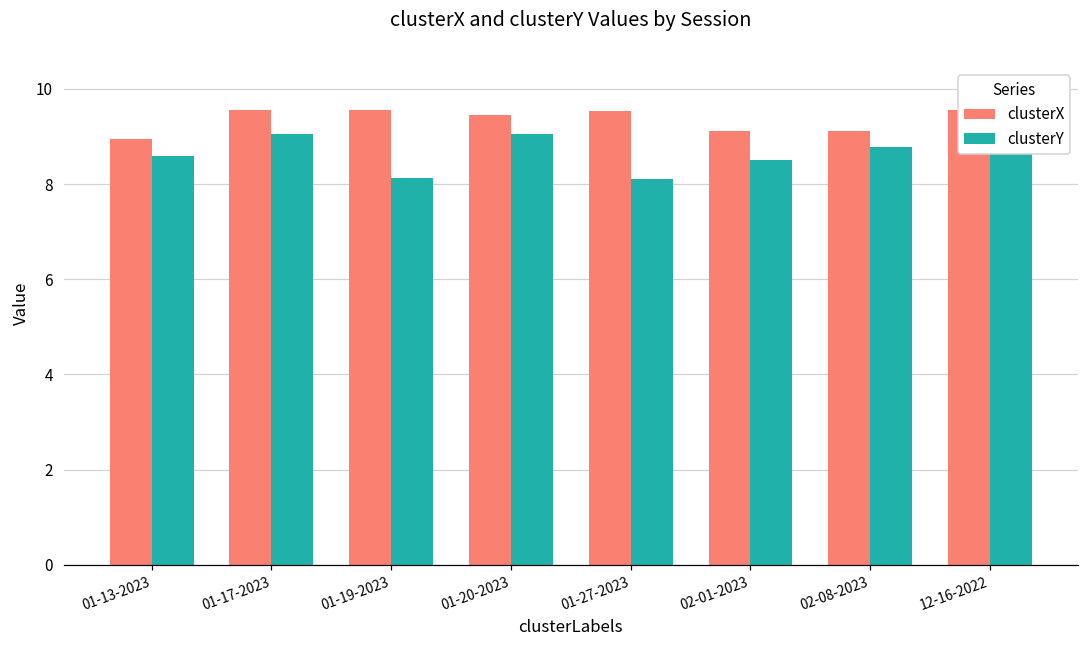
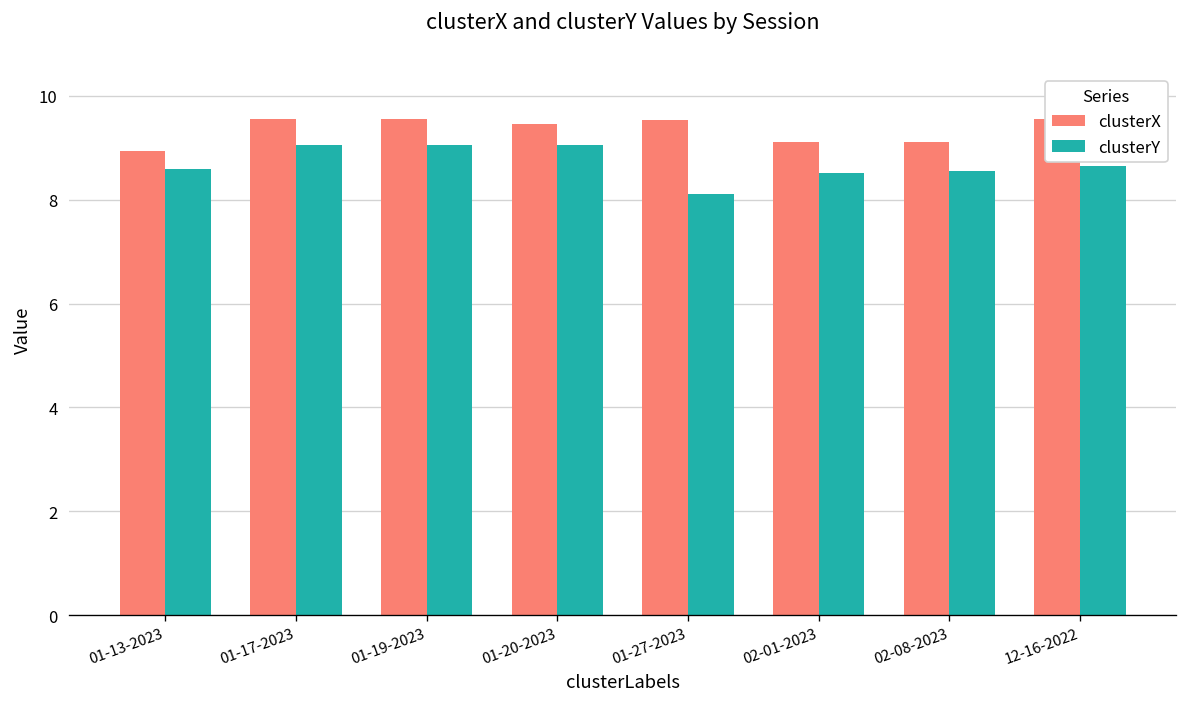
  {
    "clusterX": {
      "01-13-2023": 8.9,
      "01-17-2023": 9.5,
      "01-19-2023": 9.5,
      "01-20-2023": 9.5,
      "01-27-2023": 9.5,
      "02-01-2023": 9.1,
      "02-08-2023": 9.1
    },
    "clusterY": {
      "01-13-2023": 8.6,
      "01-17-2023": 9.1,
-     "01-19-2023": 8.1,
+     "01-19-2023": 9.1,
      "01-20-2023": 9.1,
      "01-27-2023": 8.1,
      "02-01-2023": 8.5,
-     "02-08-2023": 8.8,
+     "02-08-2023": 8.6,
      "12-16-2022": 8.7
    }
  }
